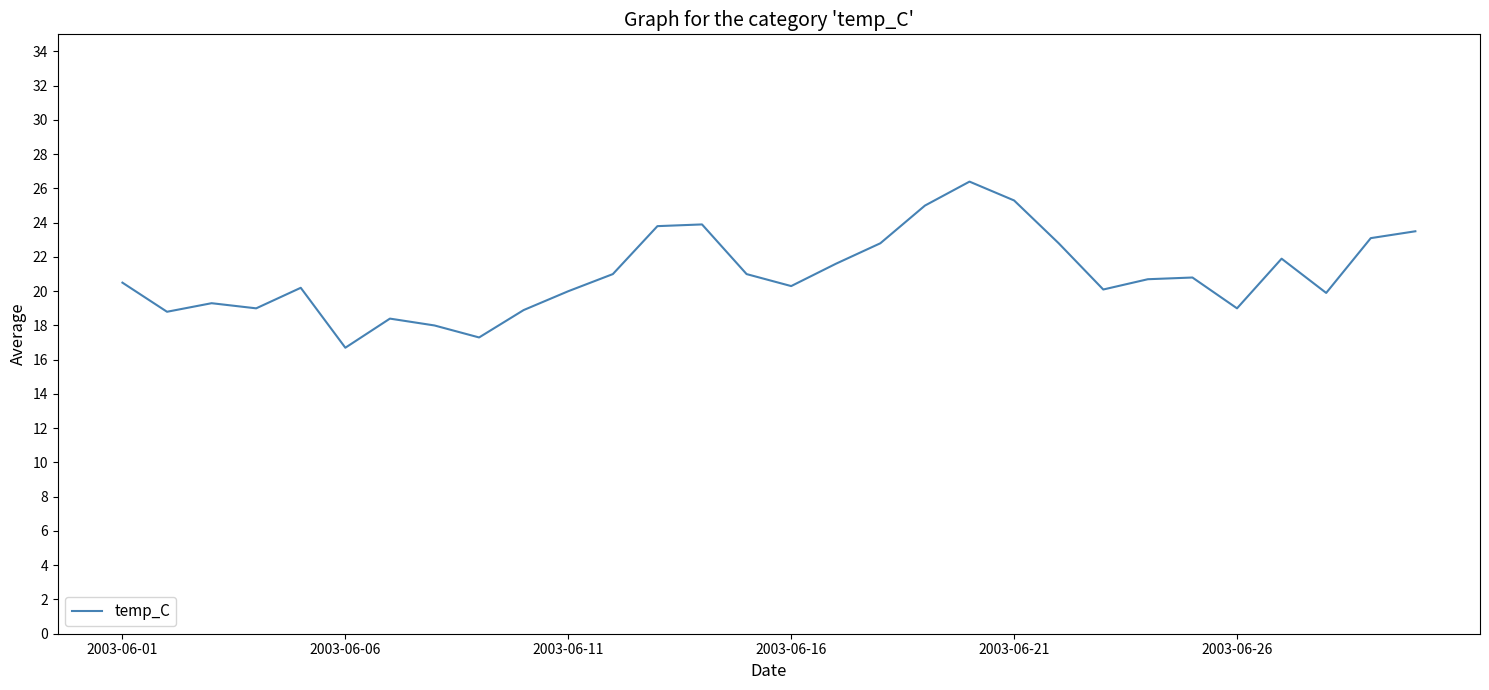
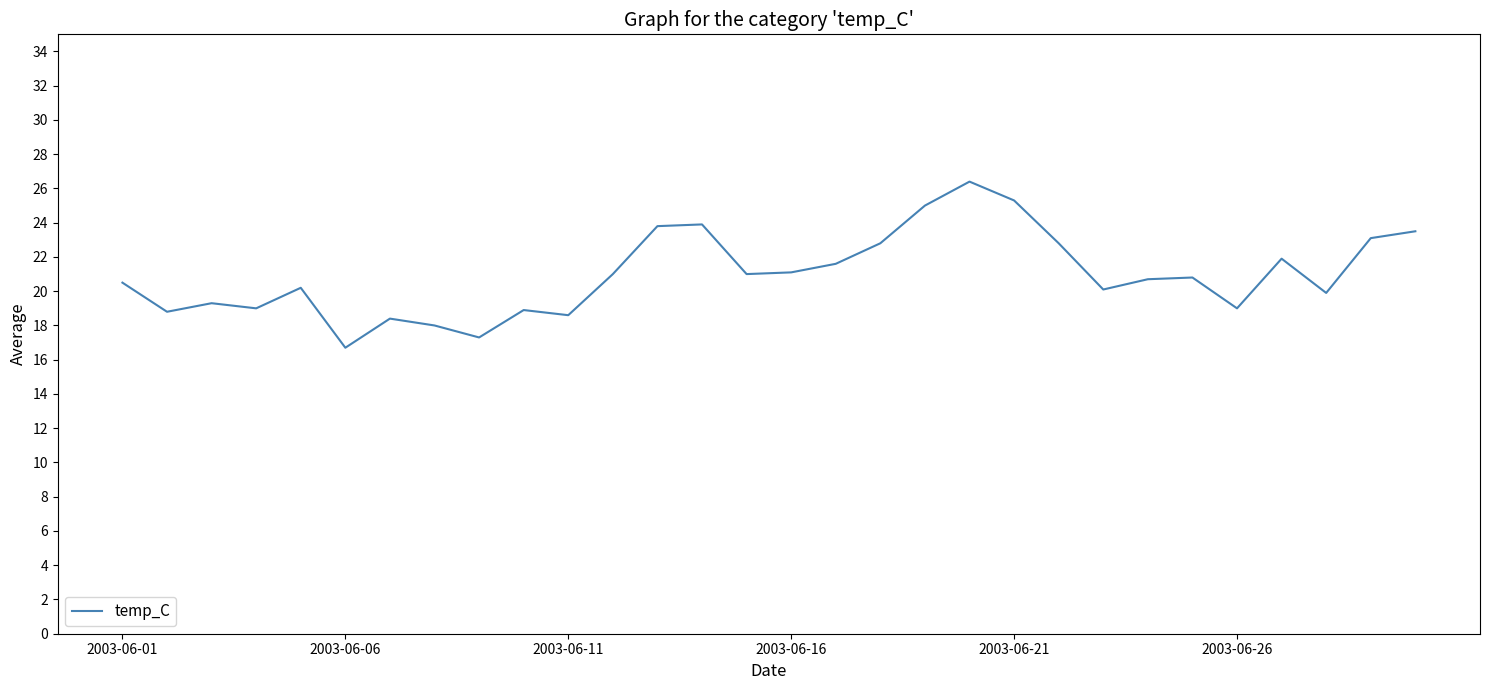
  {
    "2003-06-01": 20.5,
    "2003-06-06": 16.7,
-   "2003-06-11": 20.0,
-   "2003-06-16": 20.3,
+   "2003-06-11": 18.6,
+   "2003-06-16": 21.1,
    "2003-06-21": 25.3,
    "2003-06-26": 19.0
  }
